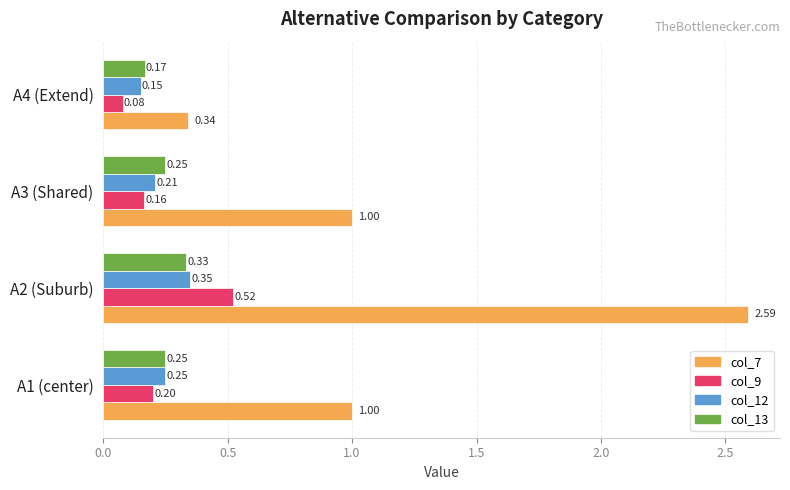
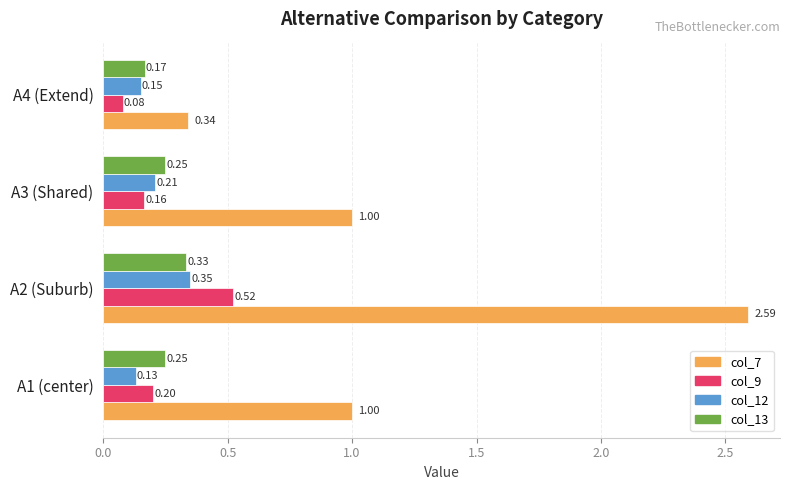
  {
    "col_7": {
      "A4 (Extend)": 0.34,
      "A3 (Shared)": 1.00,
      "A2 (Suburb)": 2.59,
      "A1 (center)": 1.00
    },
    "col_9": {
      "A4 (Extend)": 0.08,
      "A3 (Shared)": 0.16,
      "A2 (Suburb)": 0.52,
      "A1 (center)": 0.20
    },
    "col_12": {
      "A4 (Extend)": 0.15,
      "A3 (Shared)": 0.21,
      "A2 (Suburb)": 0.35,
-     "A1 (center)": 0.25
+     "A1 (center)": 0.13
    },
    "col_13": {
      "A4 (Extend)": 0.17,
      "A3 (Shared)": 0.25,
      "A2 (Suburb)": 0.33,
      "A1 (center)": 0.25
    }
  }
